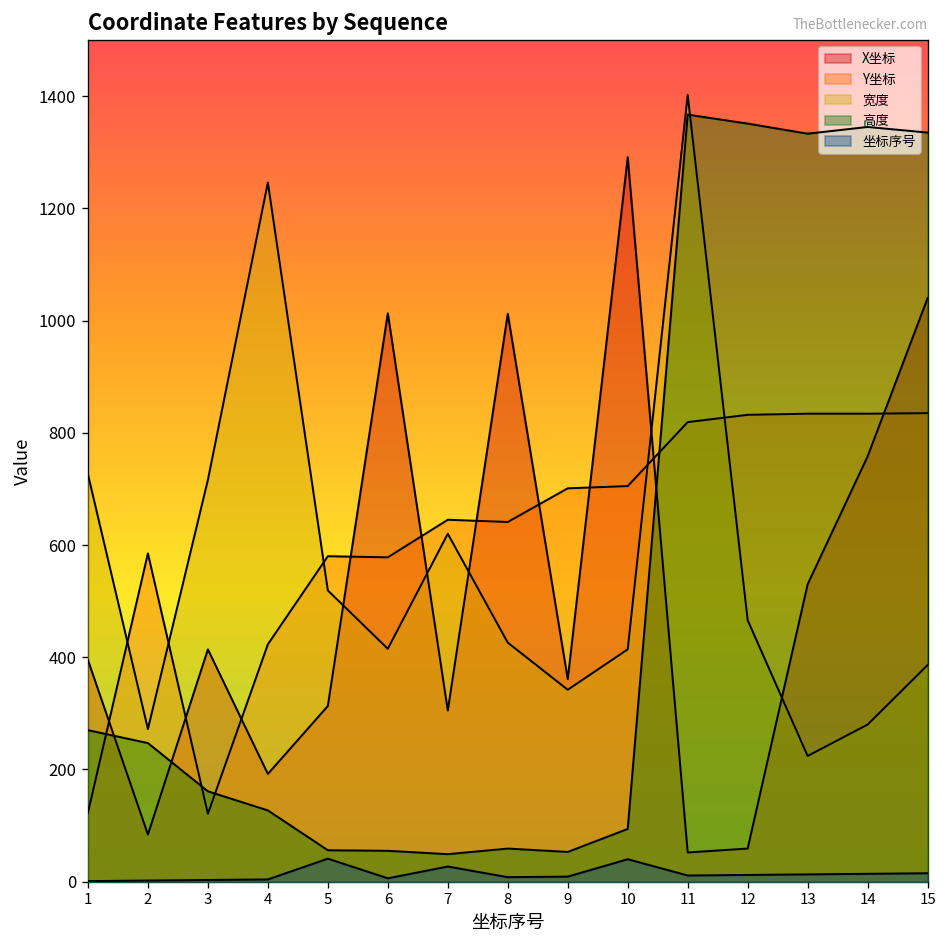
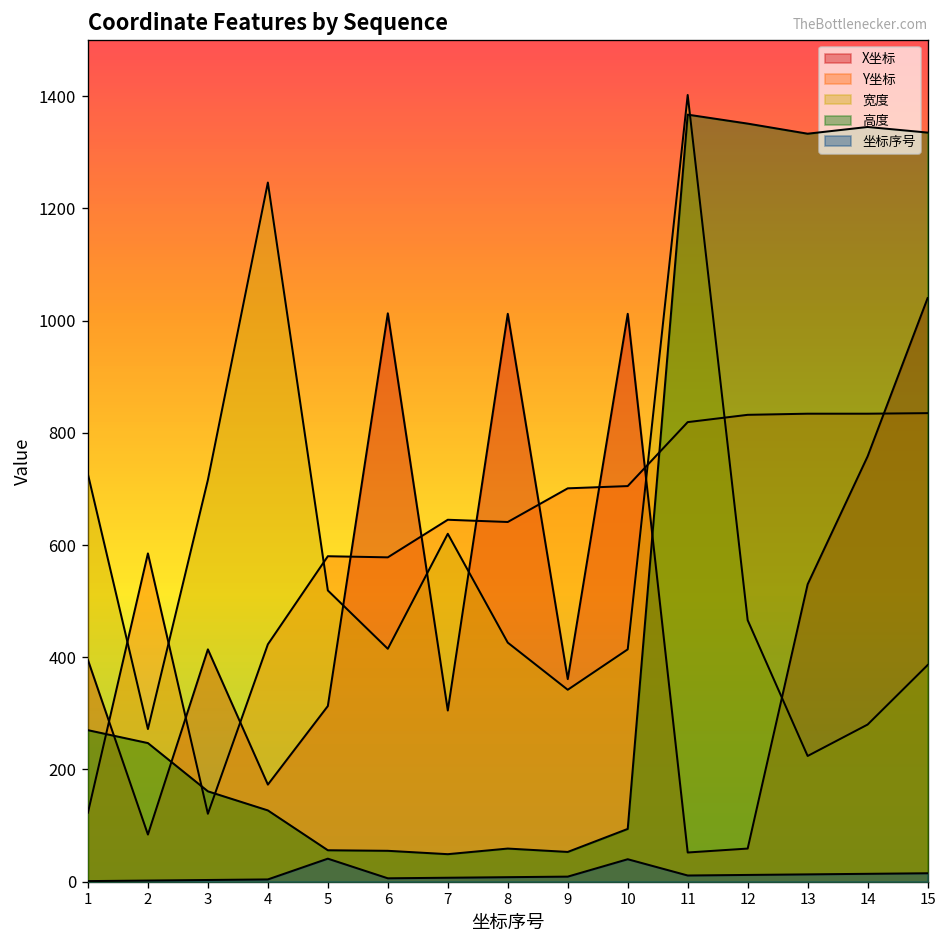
  {
    "X坐标": {
      "1": 400,
      "2": 80,
      "3": 410,
-     "4": 190,
+     "4": 170,
      "5": 310,
      "6": 1010,
      "7": 310,
      "8": 1010,
      "9": 360,
-     "10": 1290,
+     "10": 1010,
      "11": 50,
      "12": 60,
      "13": 530,
      "14": 760,
      "15": 1040
    },
    "高度": {
      "1": 270,
      "2": 250,
      "3": 160,
      "4": 130,
      "5": 60,
      "6": 60,
      "7": 50,
      "8": 60,
      "9": 50,
      "10": 90,
      "11": 1370,
      "12": 1350,
      "13": 1330,
      "15": 1340
    },
    "坐标序号": {
      "1": 0,
      "2": 0,
      "3": 0,
      "4": 0,
      "5": 40,
      "6": 10,
-     "7": 30,
+     "7": 10,
      "8": 10,
      "9": 10,
      "10": 40,
      "11": 10,
      "12": 10,
      "13": 10,
      "14": 10,
      "15": 20
    }
  }
